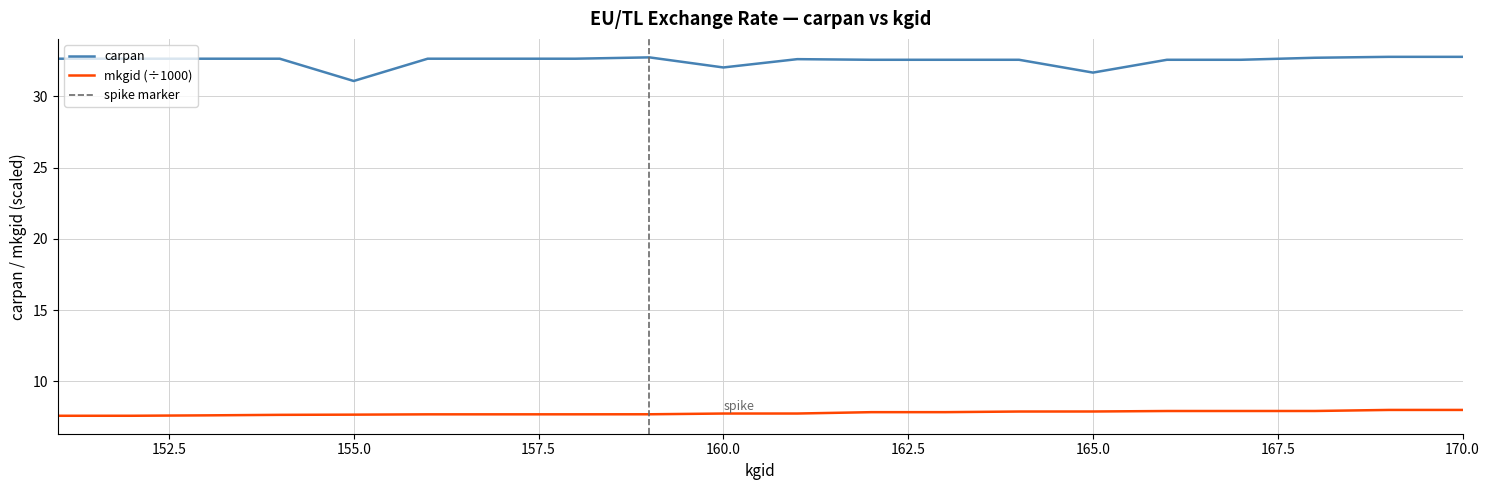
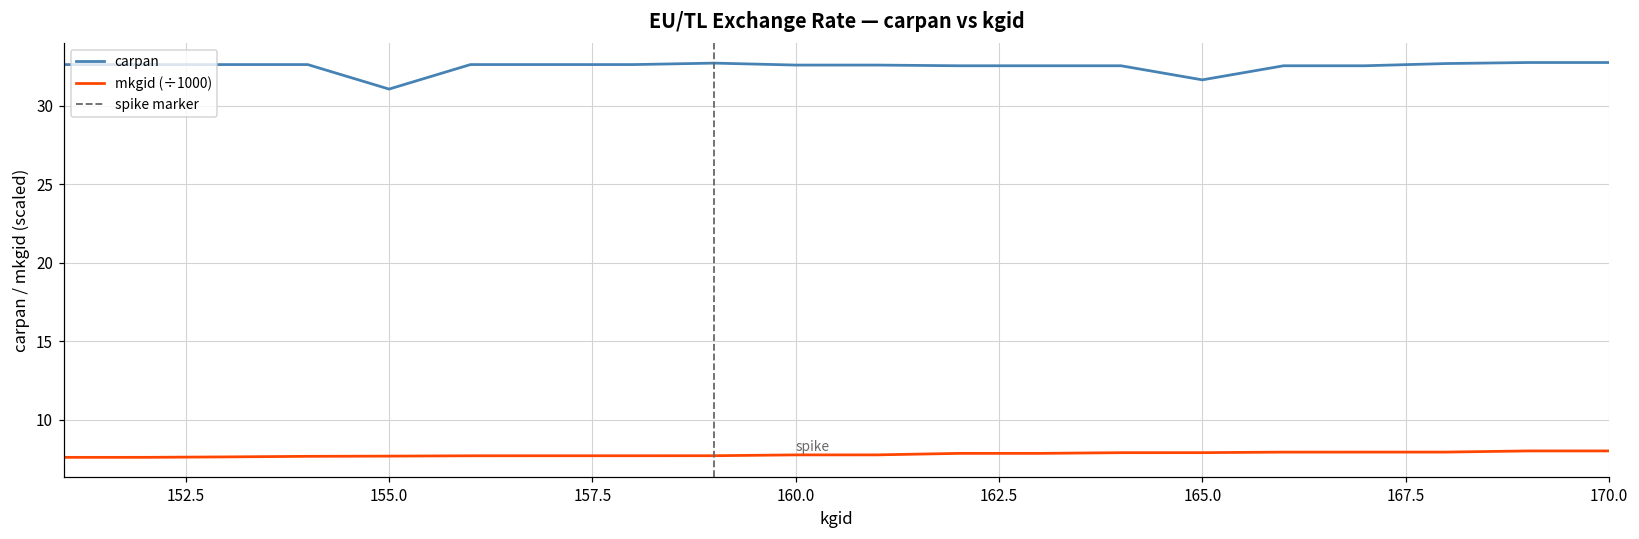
  {
    "carpan": {
      "155.0": 31.1,
-     "160.0": 32.0,
+     "160.0": 32.6,
      "165.0": 31.7,
      "170.0": 32.8
    },
    "mkgid (÷1000)": {
      "155.0": 7.7,
      "160.0": 7.7,
      "165.0": 7.9,
      "170.0": 8.0
    }
  }
